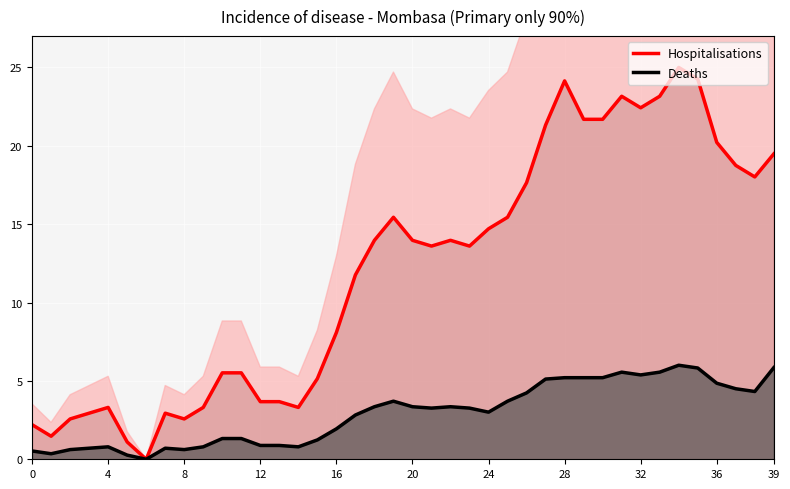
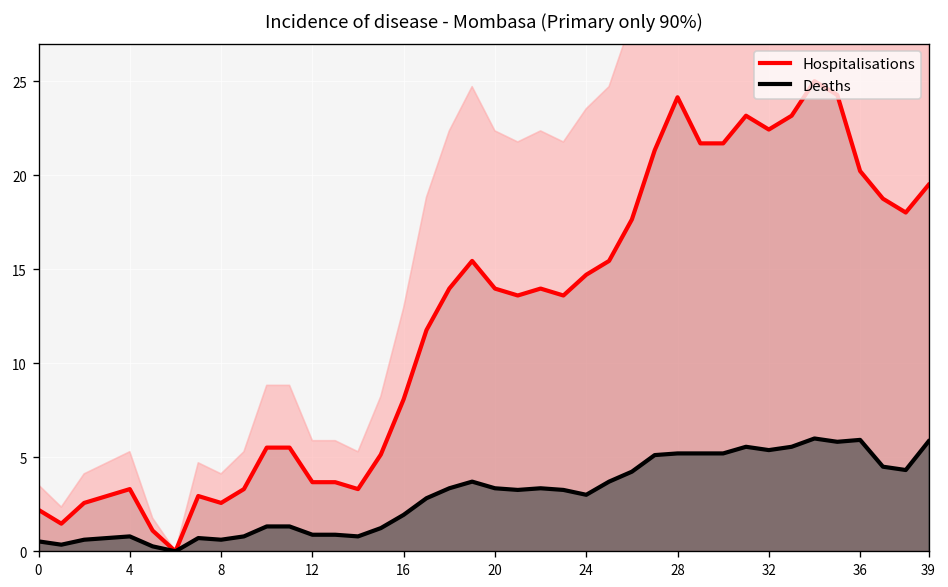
  {
    "Hospitalisations": {
      "0": 2.2,
      "4": 3.3,
      "8": 2.6,
      "12": 3.7,
      "16": 8.1,
      "20": 14.0,
      "24": 14.7,
      "28": 24.1,
      "32": 22.4,
      "36": 20.2,
      "39": 19.5
    },
    "Deaths": {
      "0": 0.5,
      "4": 0.8,
      "8": 0.6,
      "12": 0.9,
      "16": 1.9,
      "20": 3.4,
      "24": 3.0,
      "28": 5.2,
      "32": 5.4,
-     "36": 4.9,
+     "36": 5.9,
      "39": 5.8
    }
  }
